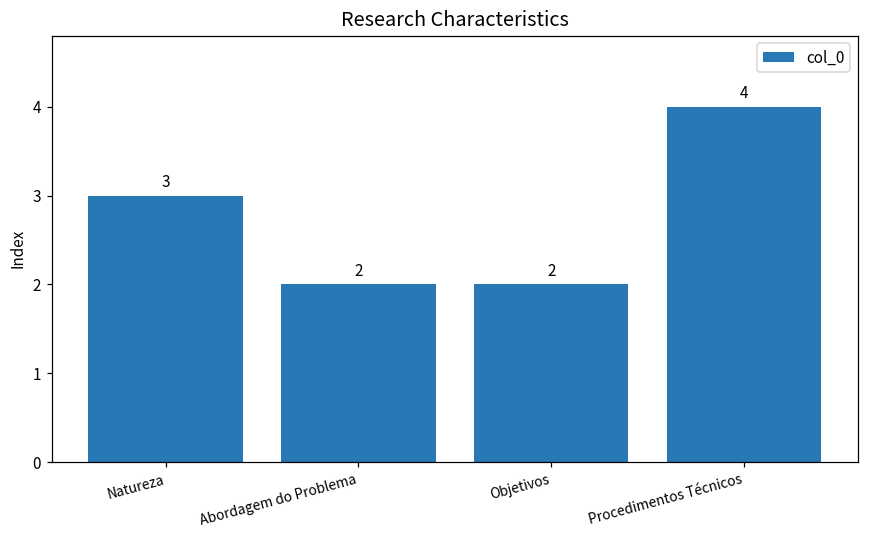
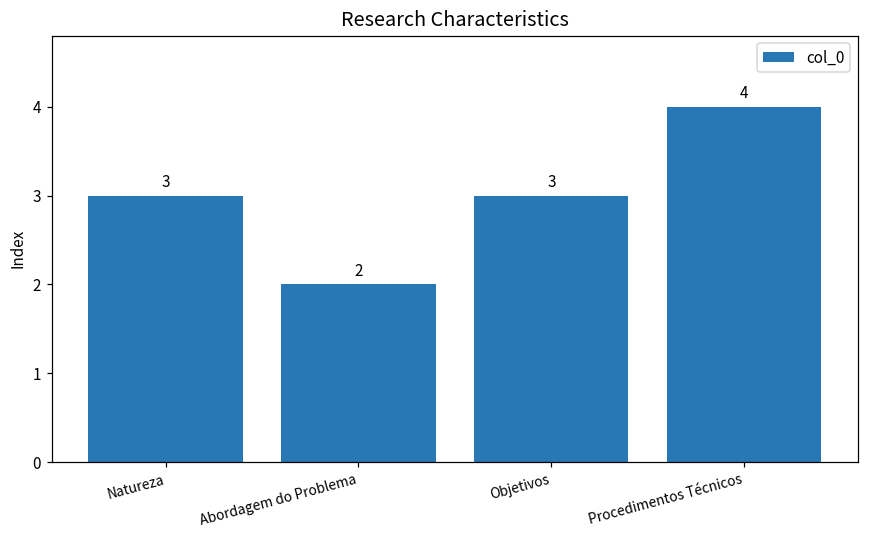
  {
    "Natureza": 3,
    "Abordagem do Problema": 2,
-   "Objetivos": 2,
+   "Objetivos": 3,
    "Procedimentos Técnicos": 4
  }
